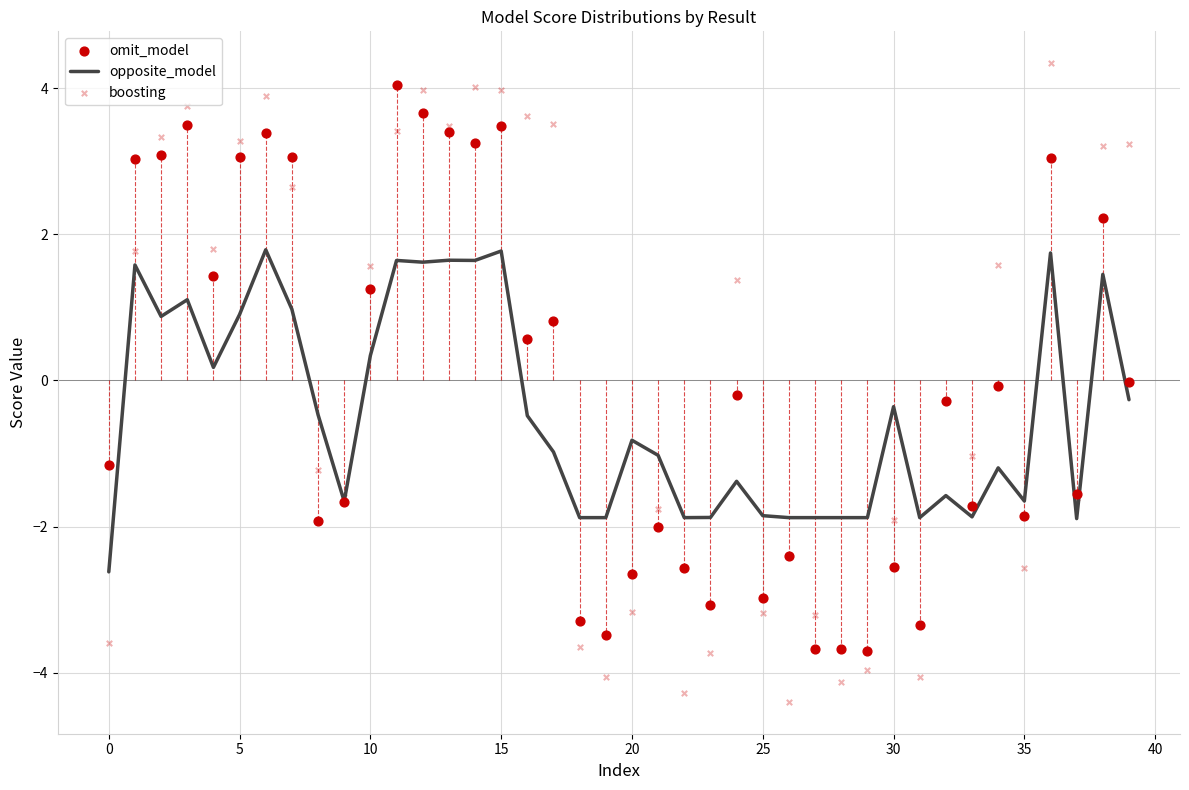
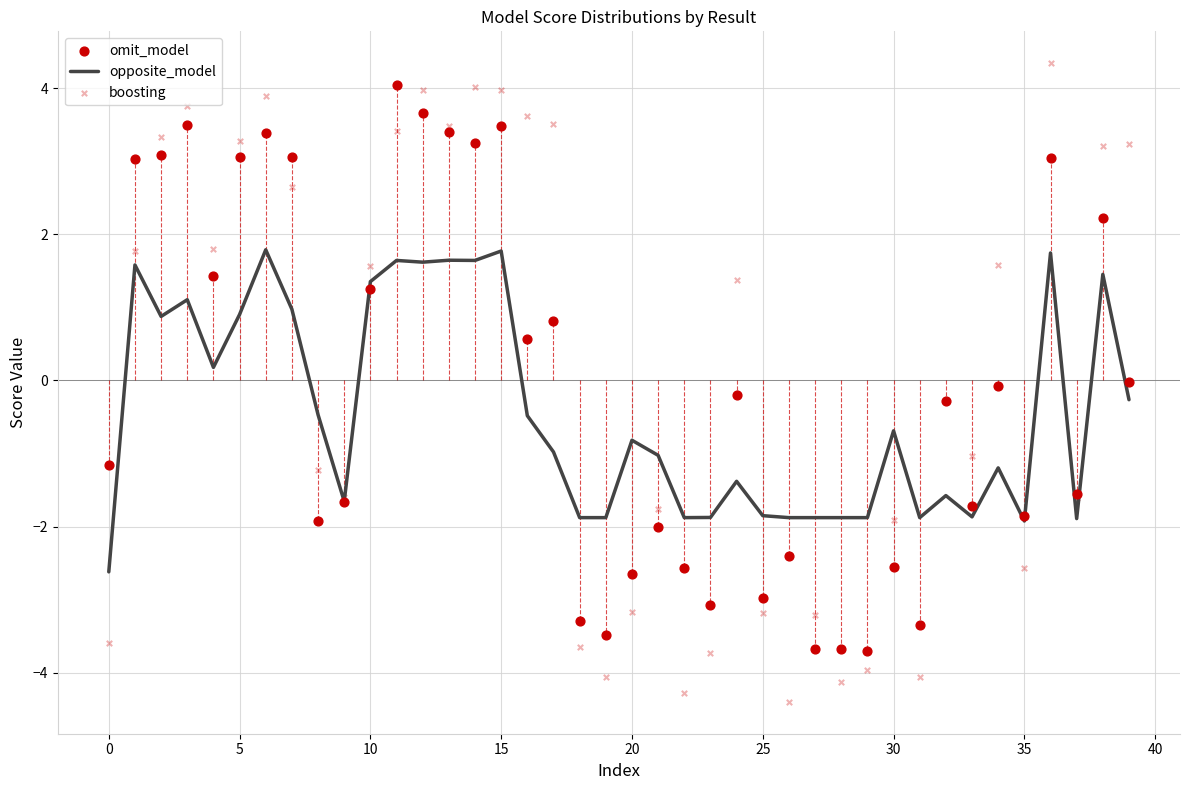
  {
    "opposite_model": {
      "0": -2.6,
      "5": 0.9,
-     "10": 0.3,
+     "10": 1.4,
      "15": 1.8,
      "20": -0.8,
      "25": -1.9,
-     "30": -0.4,
-     "35": -1.7
+     "30": -0.7,
+     "35": -1.9
    }
  }
